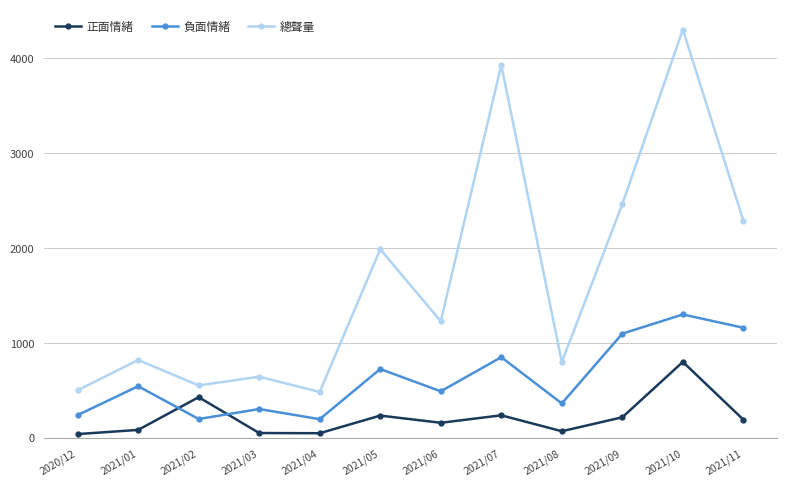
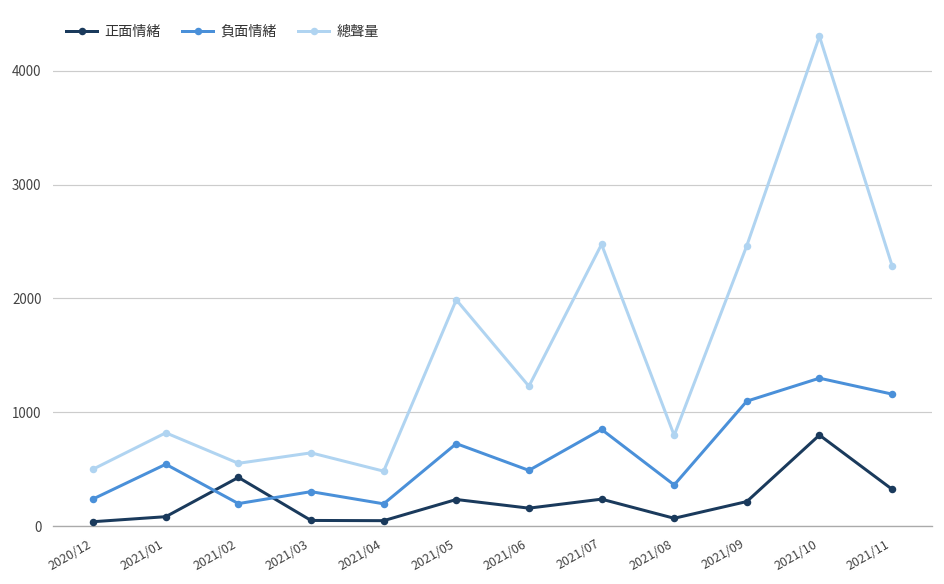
  {
    "正面情緒": {
      "2020/12": 0,
      "2021/01": 100,
      "2021/02": 400,
      "2021/03": 0,
      "2021/04": 0,
      "2021/05": 200,
      "2021/06": 200,
      "2021/07": 200,
      "2021/08": 100,
      "2021/09": 200,
      "2021/10": 800,
-     "2021/11": 200
+     "2021/11": 300
    },
    "負面情緒": {
      "2020/12": 200,
      "2021/01": 500,
      "2021/02": 200,
      "2021/03": 300,
      "2021/04": 200,
      "2021/05": 700,
      "2021/06": 500,
      "2021/07": 800,
      "2021/08": 400,
      "2021/09": 1100,
      "2021/10": 1300,
      "2021/11": 1200
    },
    "總聲量": {
      "2020/12": 500,
      "2021/01": 800,
      "2021/02": 600,
      "2021/03": 600,
      "2021/04": 500,
      "2021/05": 2000,
      "2021/06": 1200,
-     "2021/07": 3900,
+     "2021/07": 2500,
      "2021/08": 800,
      "2021/09": 2500,
      "2021/10": 4300,
      "2021/11": 2300
    }
  }
